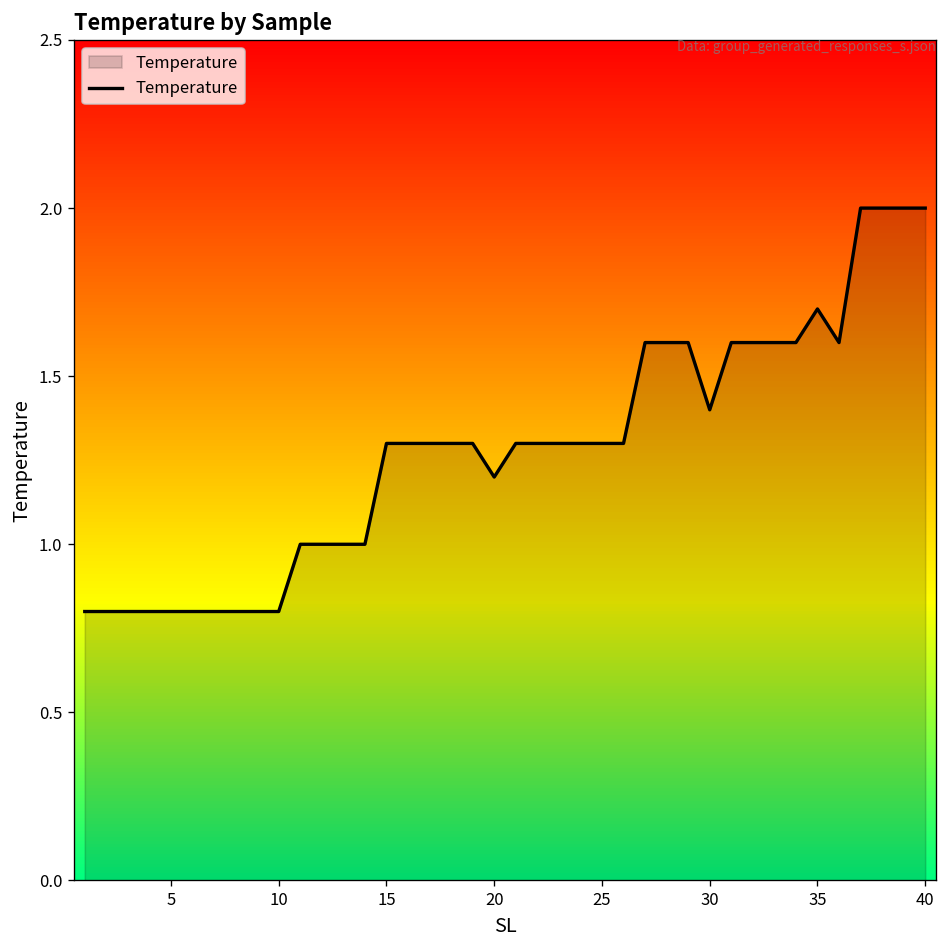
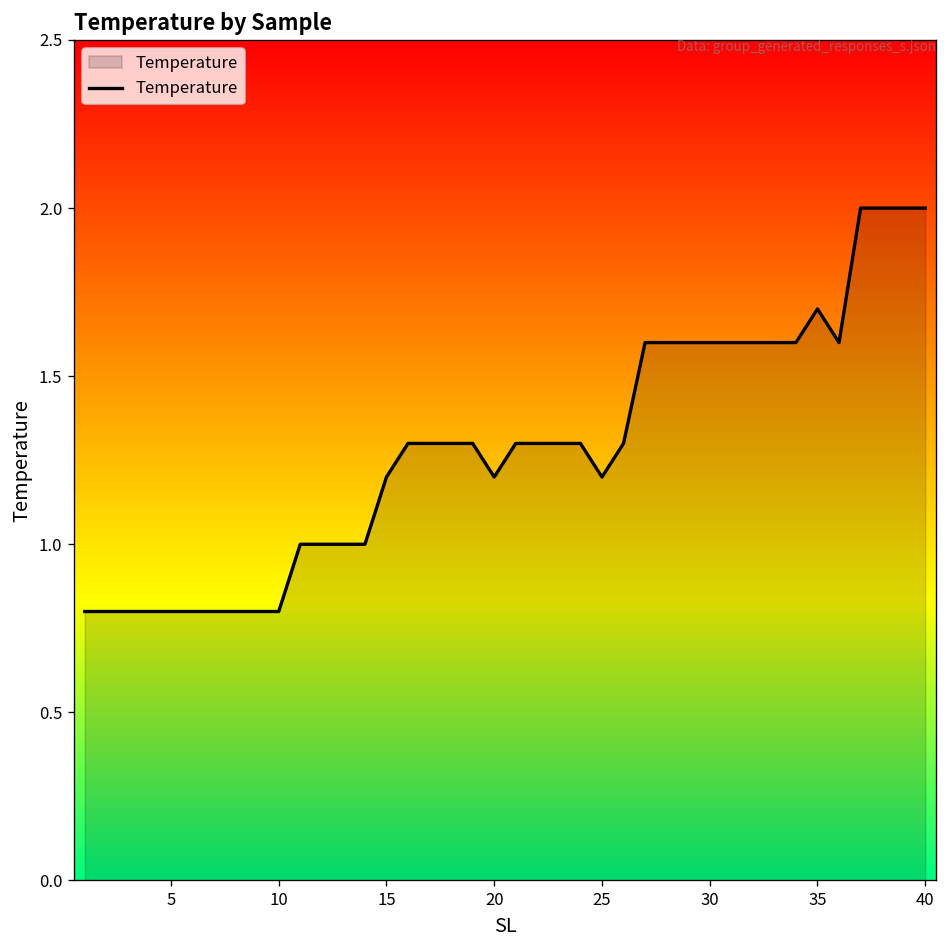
  {
    "5": 0.8,
    "10": 0.8,
-   "15": 1.3,
+   "15": 1.2,
    "20": 1.2,
-   "25": 1.3,
-   "30": 1.4,
+   "25": 1.2,
+   "30": 1.6,
    "35": 1.7,
    "40": 2.0
  }
